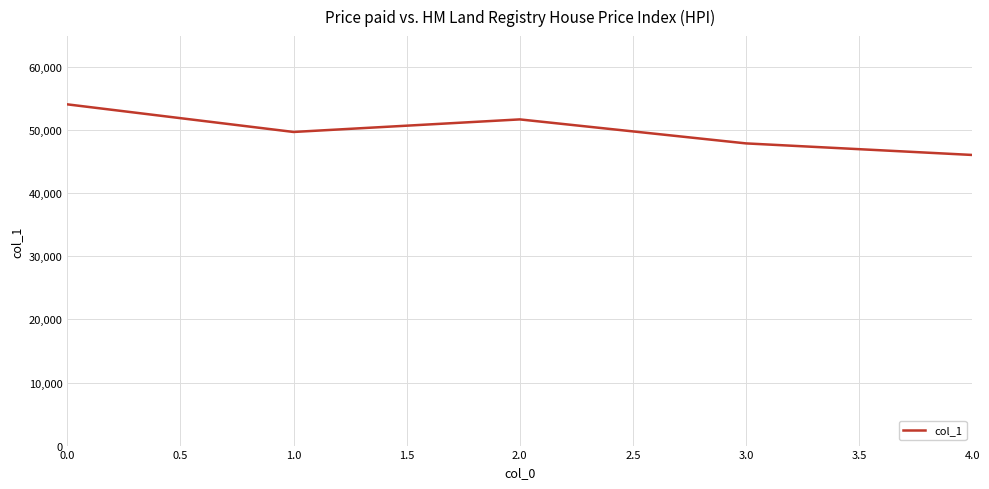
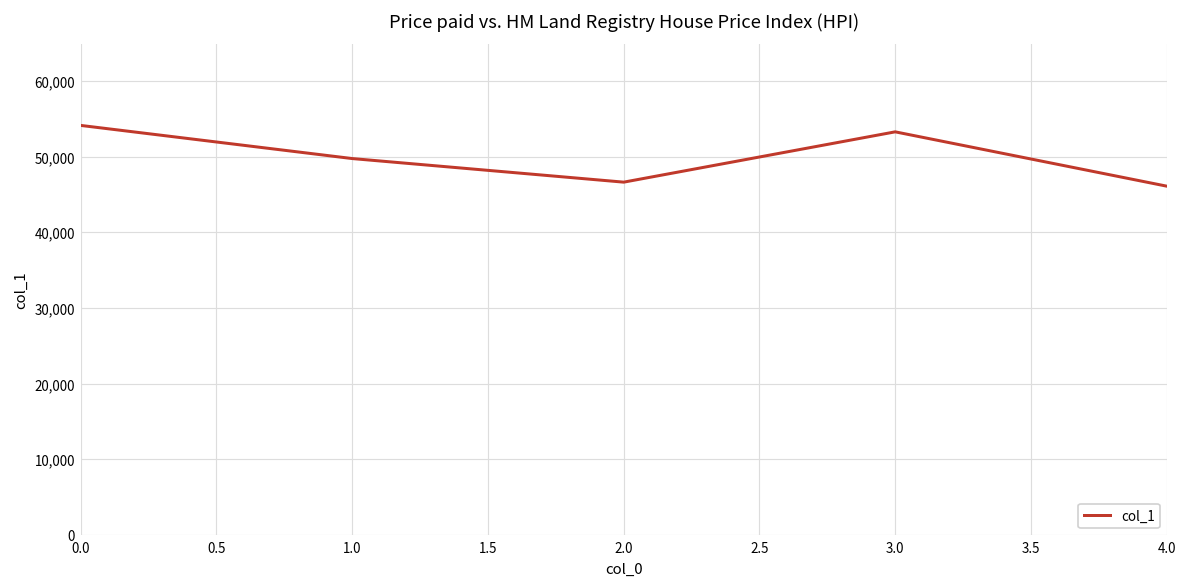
  {
    "0.0": "54,000",
    "1.0": "50,000",
-   "2.0": "52,000",
-   "3.0": "48,000",
+   "2.0": "47,000",
+   "3.0": "53,000",
    "4.0": "46,000"
  }
